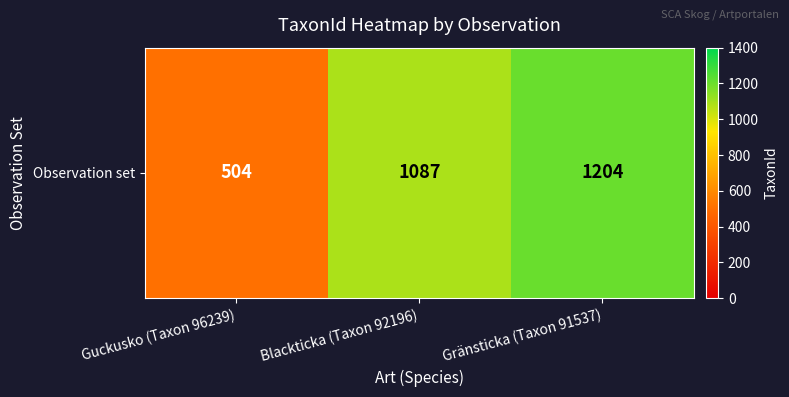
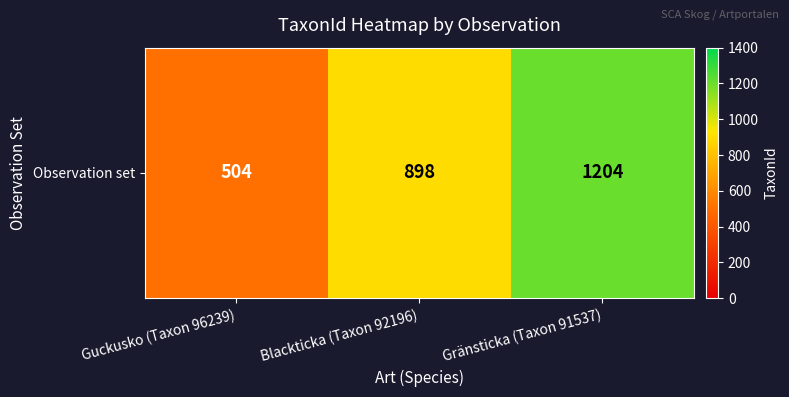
  {
    "Observation set": {
      "Guckusko (Taxon 96239)": 504,
-     "Blackticka (Taxon 92196)": 1087,
+     "Blackticka (Taxon 92196)": 898,
      "Gränsticka (Taxon 91537)": 1204
    }
  }
